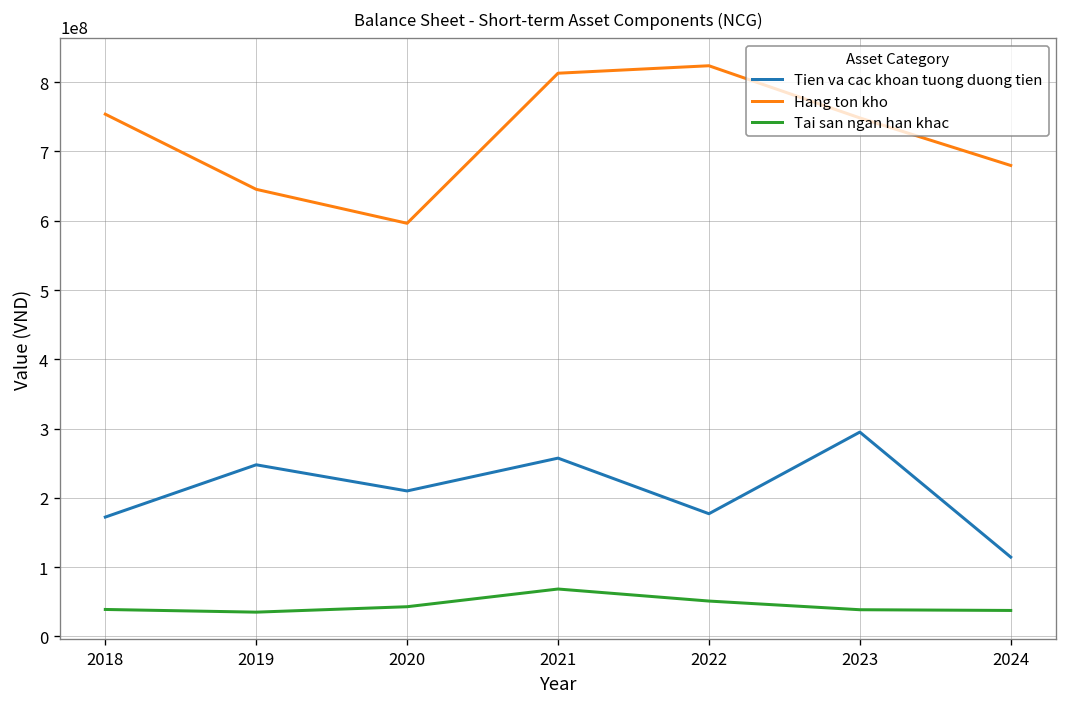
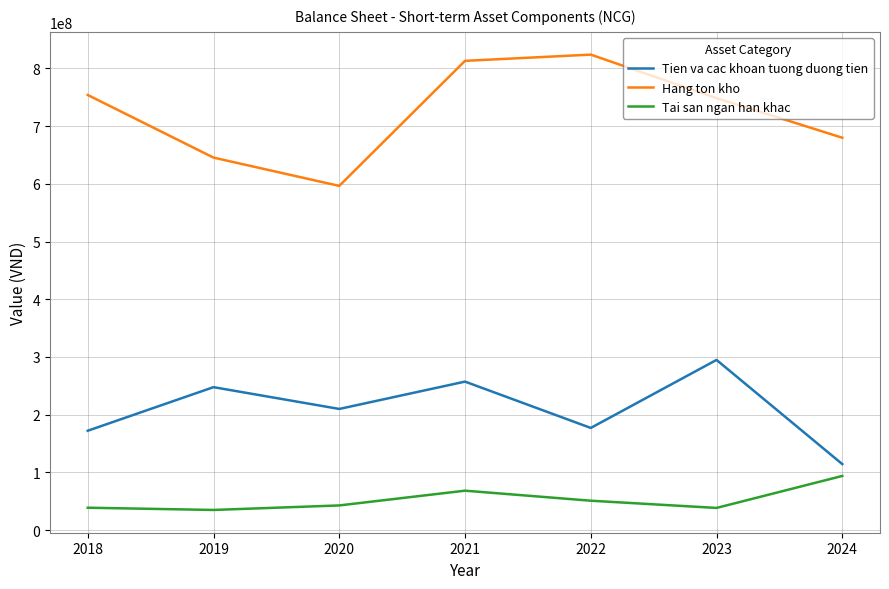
  {
    "Tien va cac khoan tuong duong tien": {
      "2018": 170000000,
      "2019": 250000000,
      "2020": 210000000,
      "2021": 260000000,
      "2022": 180000000,
      "2023": 290000000,
      "2024": 110000000
    },
    "Hang ton kho": {
      "2018": 750000000,
      "2019": 650000000,
      "2020": 600000000,
      "2021": 810000000,
      "2022": 820000000,
      "2024": 680000000
    },
    "Tai san ngan han khac": {
      "2018": 40000000,
      "2019": 30000000,
      "2020": 40000000,
      "2021": 70000000,
      "2022": 50000000,
      "2023": 40000000,
-     "2024": 40000000
+     "2024": 90000000
    }
  }
